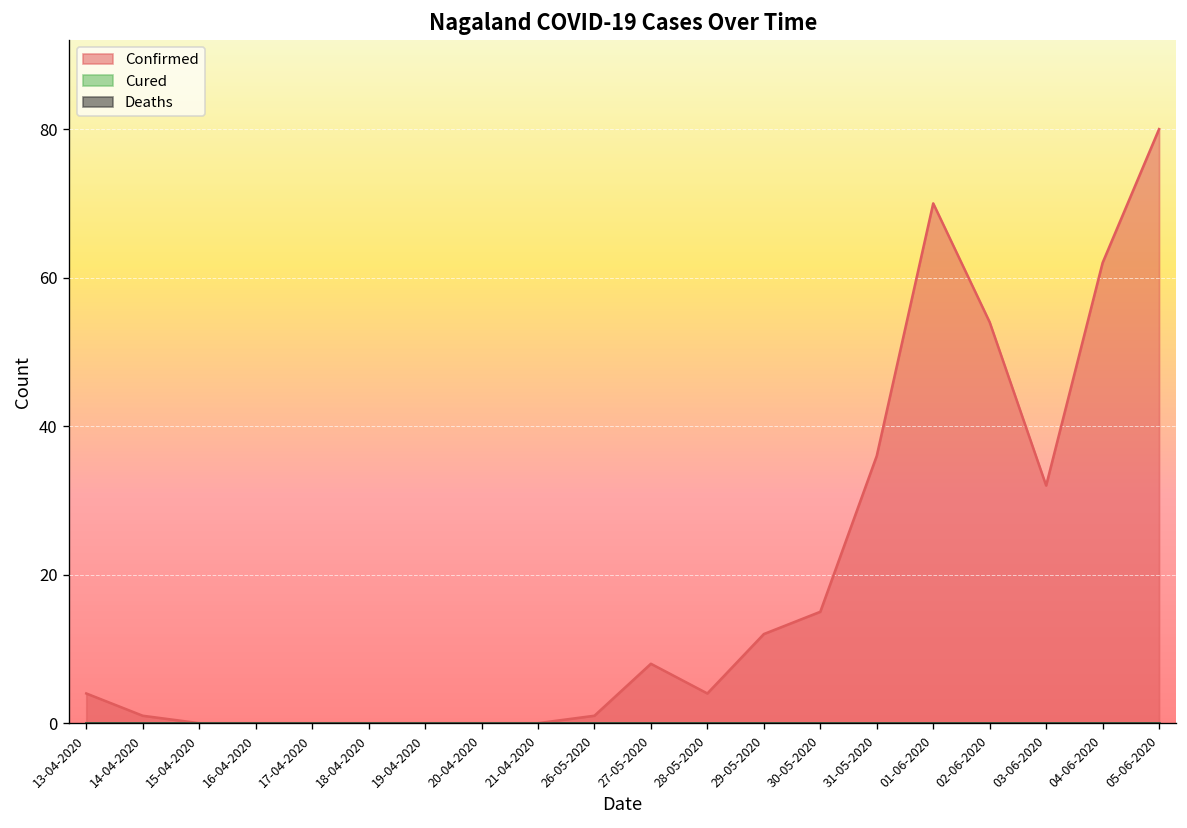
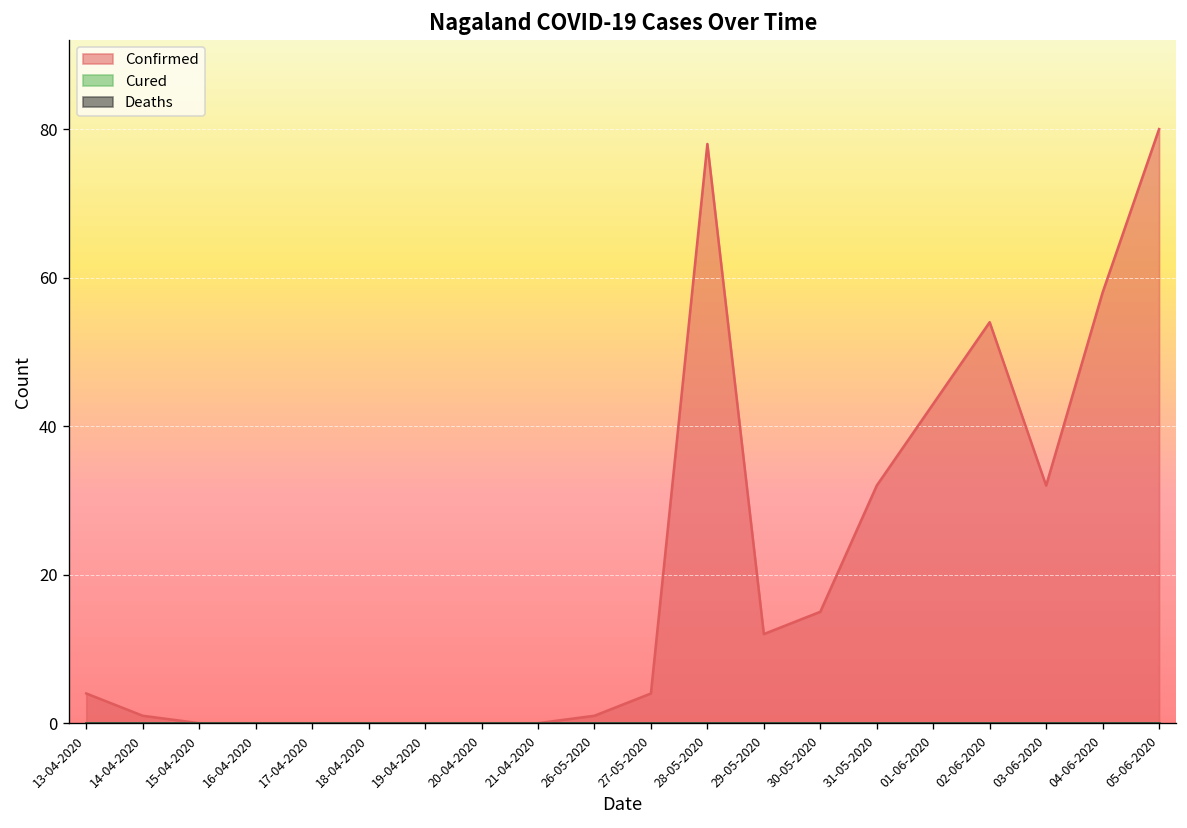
  {
    "Confirmed": {
      "13-04-2020": 4,
      "14-04-2020": 1,
      "26-05-2020": 1,
-     "27-05-2020": 8,
-     "28-05-2020": 4,
+     "27-05-2020": 4,
+     "28-05-2020": 78,
      "29-05-2020": 12,
      "30-05-2020": 15,
-     "31-05-2020": 36,
-     "01-06-2020": 70,
+     "31-05-2020": 32,
+     "01-06-2020": 43,
      "02-06-2020": 54,
      "03-06-2020": 32,
-     "04-06-2020": 62,
+     "04-06-2020": 58,
      "05-06-2020": 80
    },
    "Deaths": {
      "13-04-2020": 0,
      "14-04-2020": 0,
      "26-05-2020": 0,
      "27-05-2020": 0,
      "28-05-2020": 0,
      "29-05-2020": 0,
      "30-05-2020": 0,
      "31-05-2020": 0,
      "01-06-2020": 0,
      "02-06-2020": 0,
      "03-06-2020": 0,
      "04-06-2020": 0,
      "05-06-2020": 0
    }
  }
